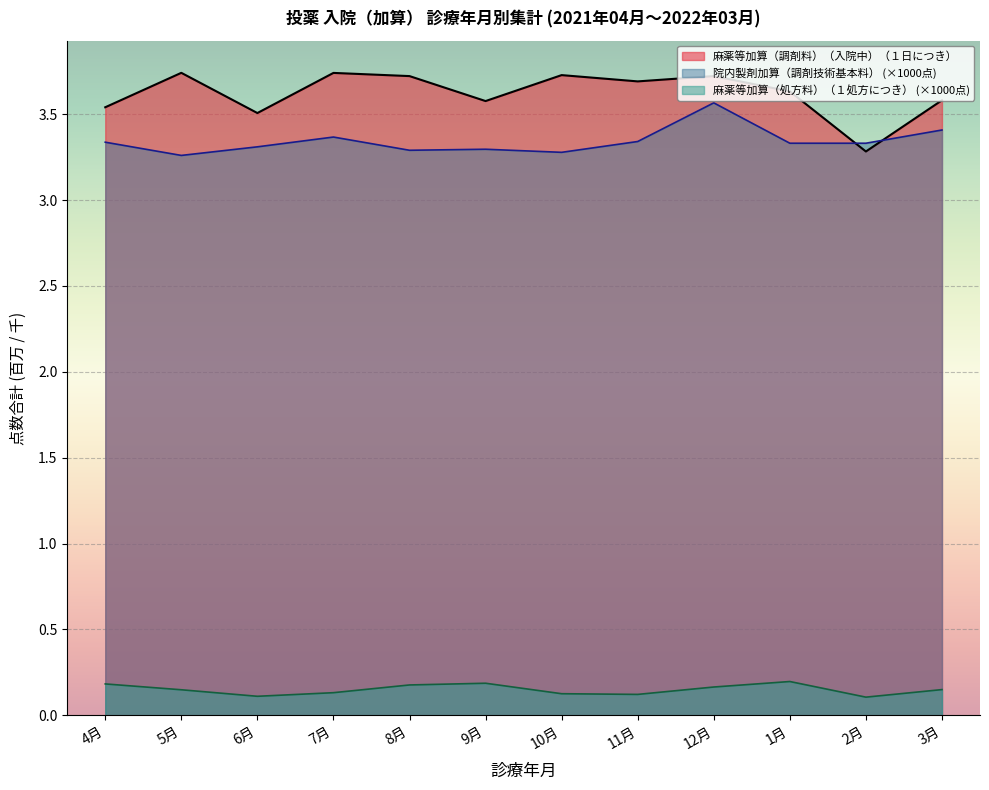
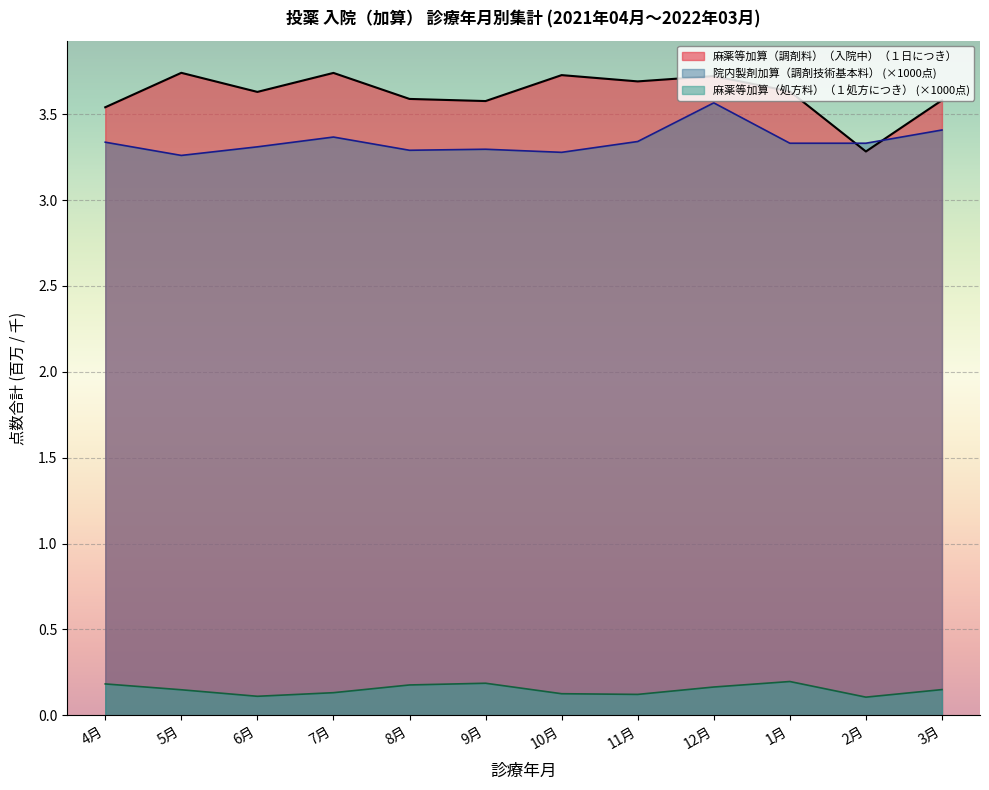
  {
    "麻薬等加算（調剤料）（入院中）（１日につき）": {
      "4月": 3.54,
      "5月": 3.74,
-     "6月": 3.51,
+     "6月": 3.63,
      "7月": 3.74,
-     "8月": 3.72,
+     "8月": 3.59,
      "9月": 3.58,
      "10月": 3.73,
      "11月": 3.69,
      "2月": 3.28
    }
  }
